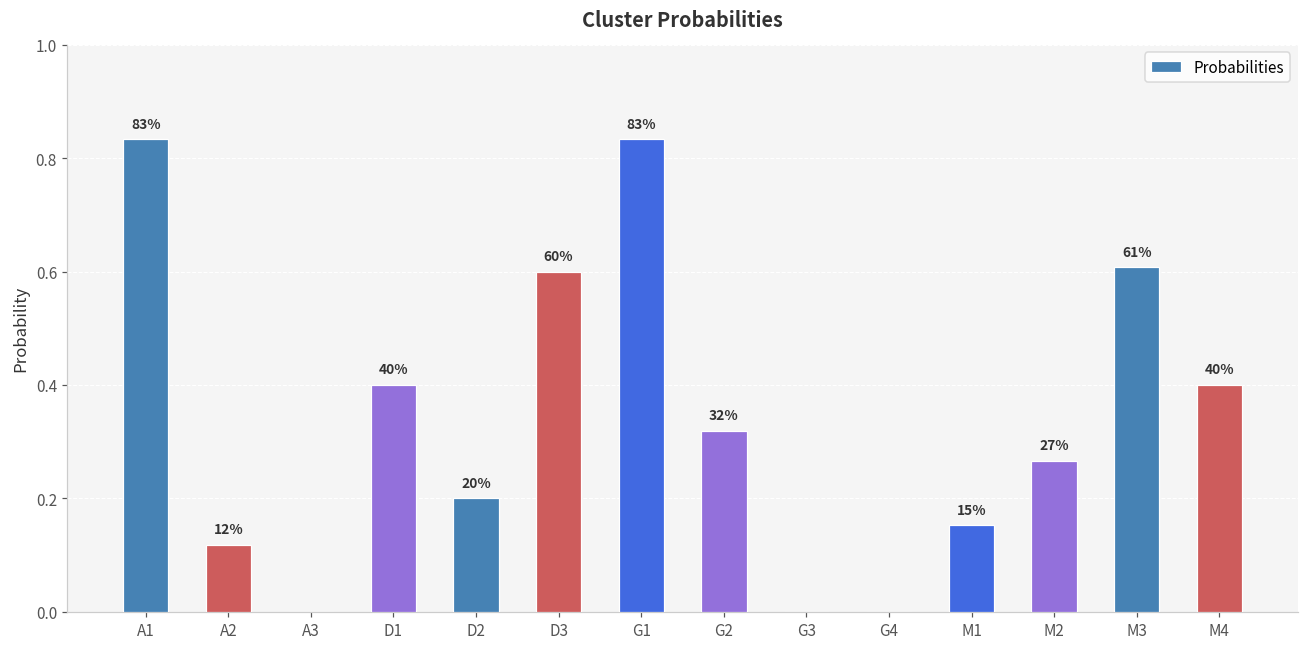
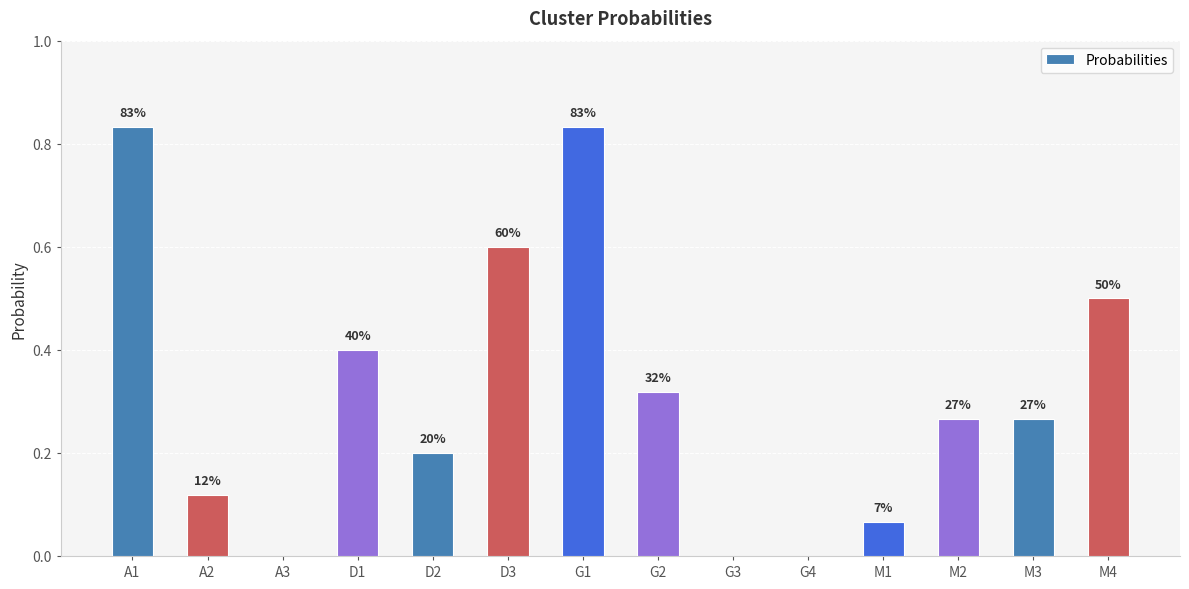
  {
    "A1": "83%",
    "A2": "12%",
    "D1": "40%",
    "D2": "20%",
    "D3": "60%",
    "G1": "83%",
    "G2": "32%",
-   "M1": "15%",
+   "M1": "7%",
    "M2": "27%",
-   "M3": "61%",
-   "M4": "40%"
+   "M3": "27%",
+   "M4": "50%"
  }
